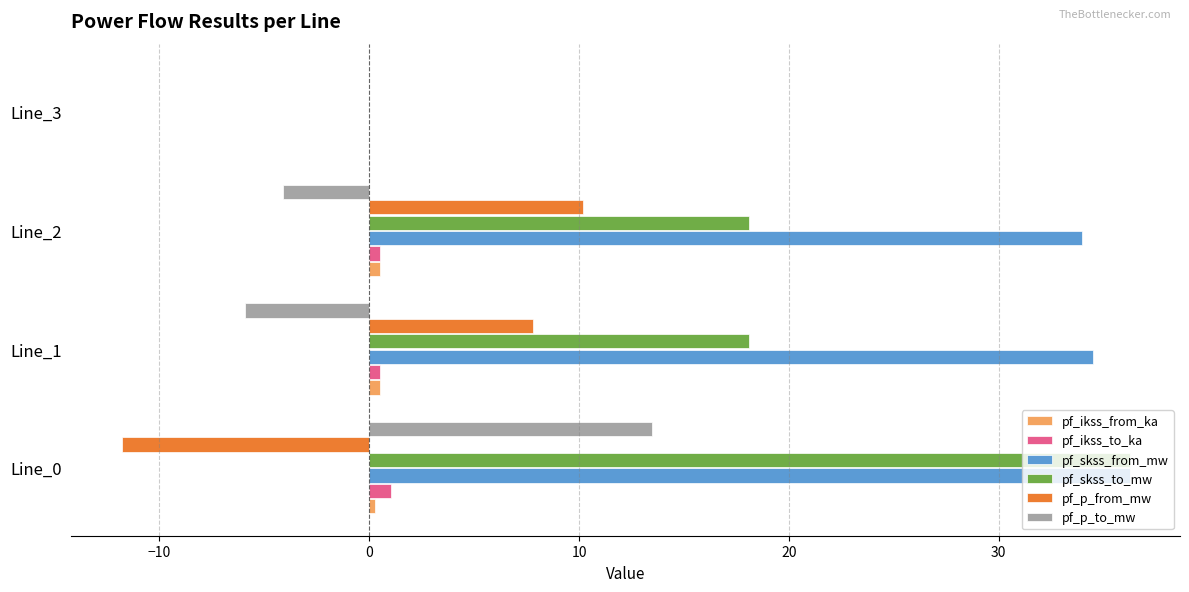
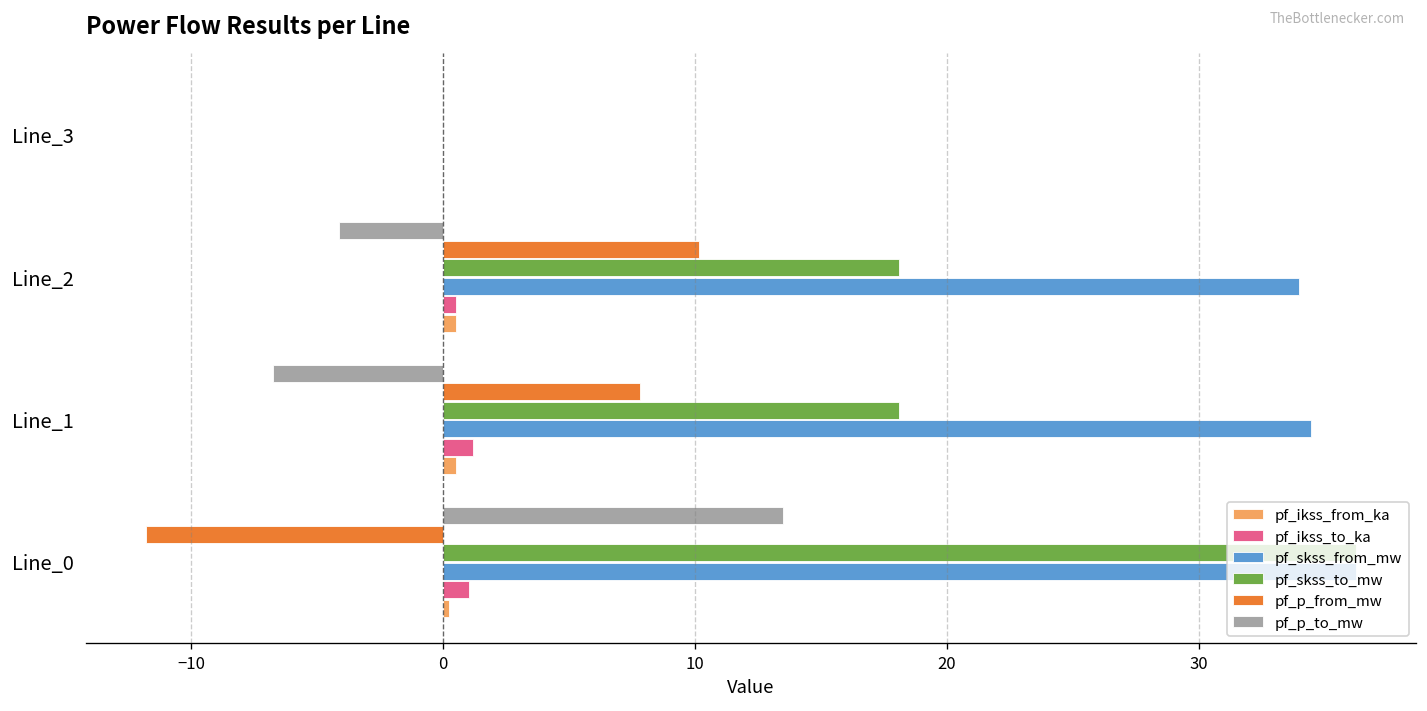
  {
    "pf_ikss_from_ka": {
      "Line_3": 0.0,
      "Line_2": 0.5,
      "Line_1": 0.5,
      "Line_0": 0.3
    },
    "pf_ikss_to_ka": {
      "Line_3": 0.0,
      "Line_2": 0.5,
-     "Line_1": 0.5,
+     "Line_1": 1.2,
      "Line_0": 1.0
    },
    "pf_skss_from_mw": {
      "Line_3": 0.0,
      "Line_2": 34.0,
      "Line_1": 34.5
    },
    "pf_skss_to_mw": {
      "Line_3": 0.0,
      "Line_2": 18.1,
      "Line_1": 18.1
    },
    "pf_p_from_mw": {
      "Line_3": 0.0,
      "Line_2": 10.2,
      "Line_1": 7.8,
      "Line_0": -11.8
    },
    "pf_p_to_mw": {
      "Line_3": 0.0,
      "Line_2": -4.1,
-     "Line_1": -5.9,
+     "Line_1": -6.7,
      "Line_0": 13.5
    }
  }
